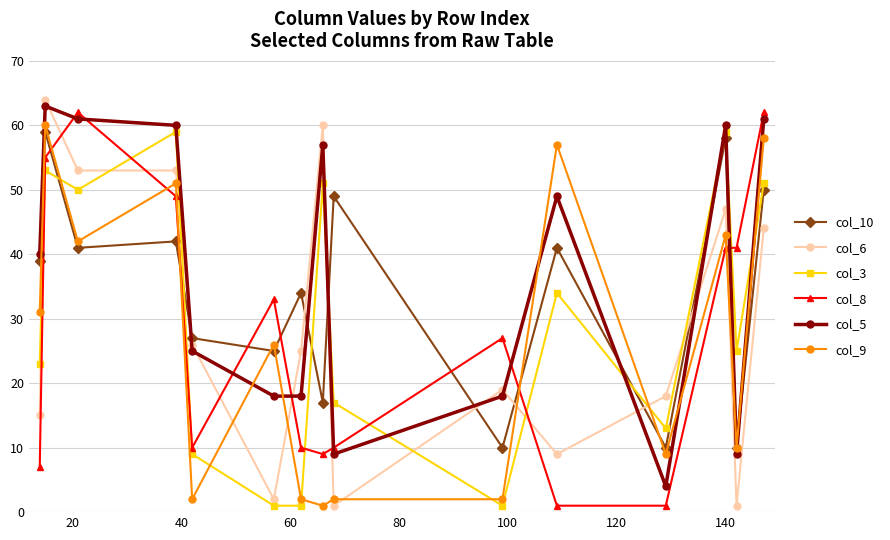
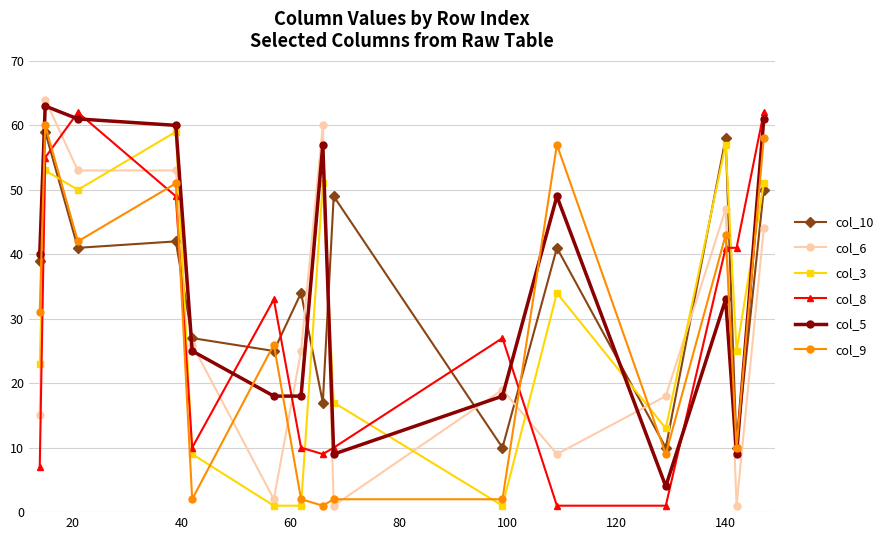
  {
    "col_10": {
      "140": 58
    },
    "col_6": {
      "140": 47
    },
    "col_3": {
-     "140": 59
+     "140": 57
    },
    "col_8": {
      "140": 41
    },
    "col_5": {
-     "140": 60
+     "140": 33
    },
    "col_9": {
      "140": 43
    }
  }
